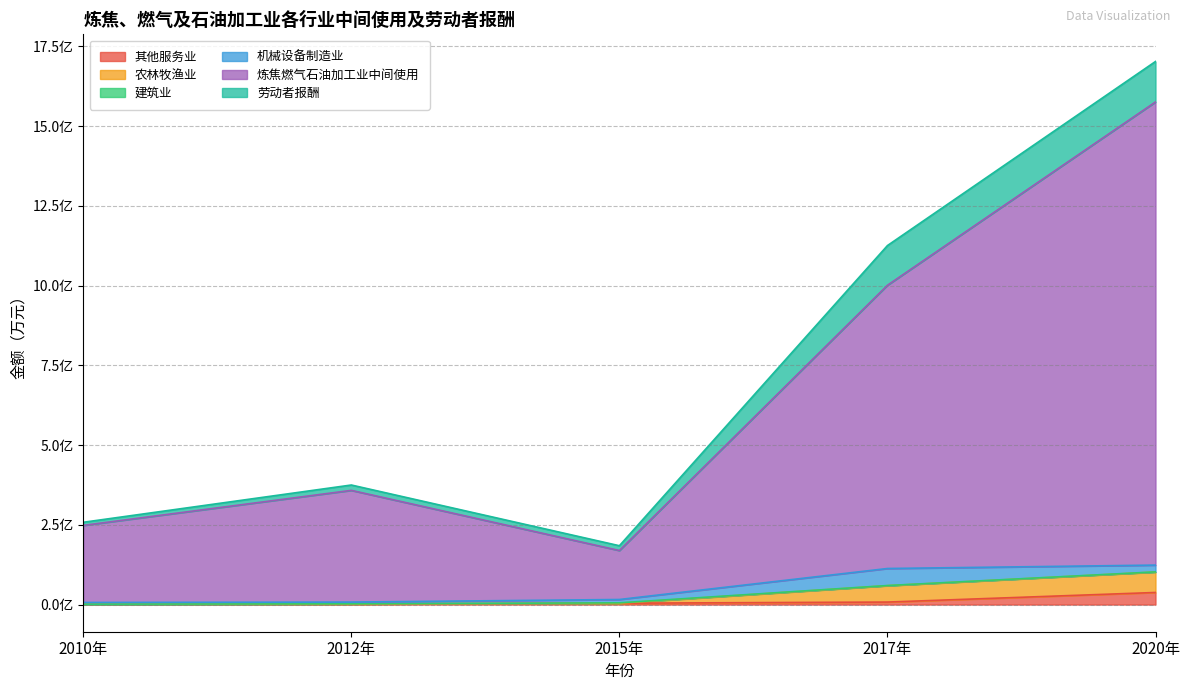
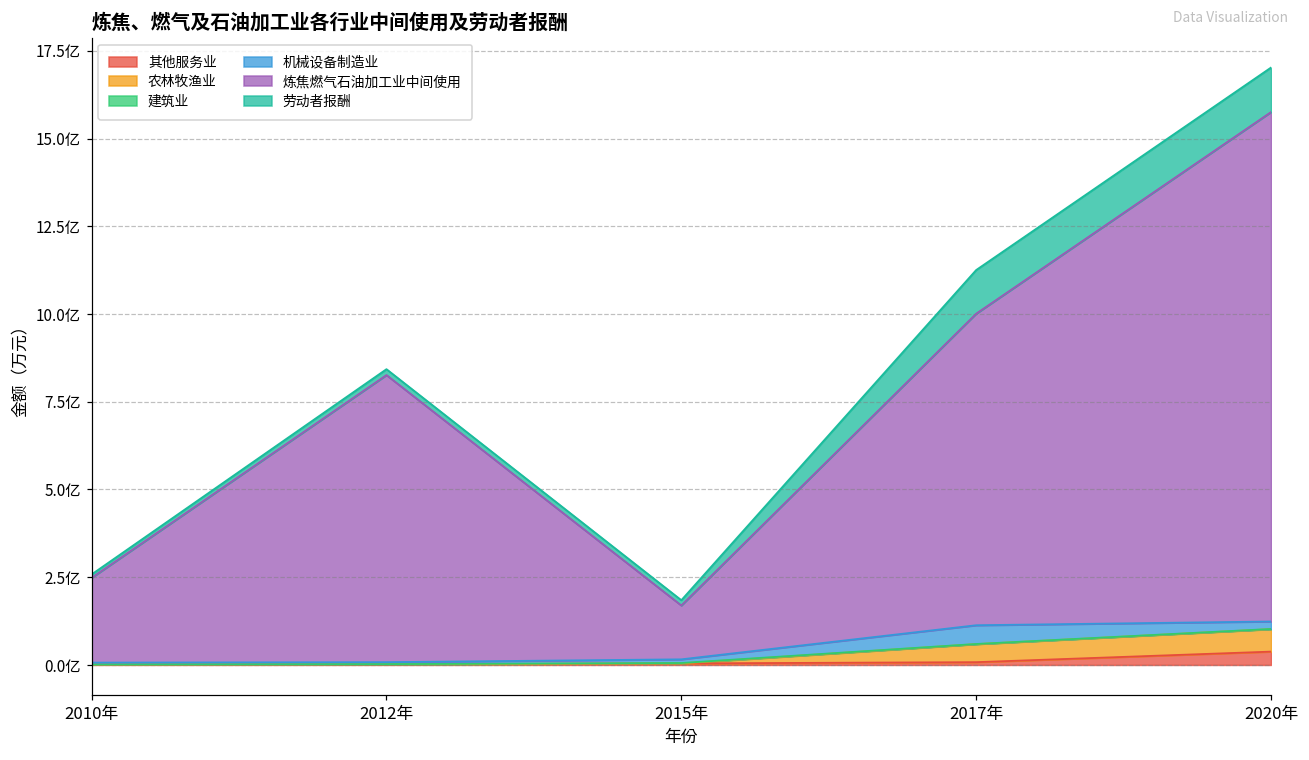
  {
    "其他服务业": {
      "2017年": "0.1亿",
      "2020年": "0.4亿"
    },
    "机械设备制造业": {
      "2015年": "0.1亿",
      "2017年": "0.5亿",
      "2020年": "0.2亿"
    },
    "炼焦燃气石油加工业中间使用": {
      "2010年": "2.4亿",
-     "2012年": "3.5亿",
+     "2012年": "8.2亿",
      "2015年": "1.5亿",
      "2017年": "8.9亿",
      "2020年": "14.5亿"
    }
  }
